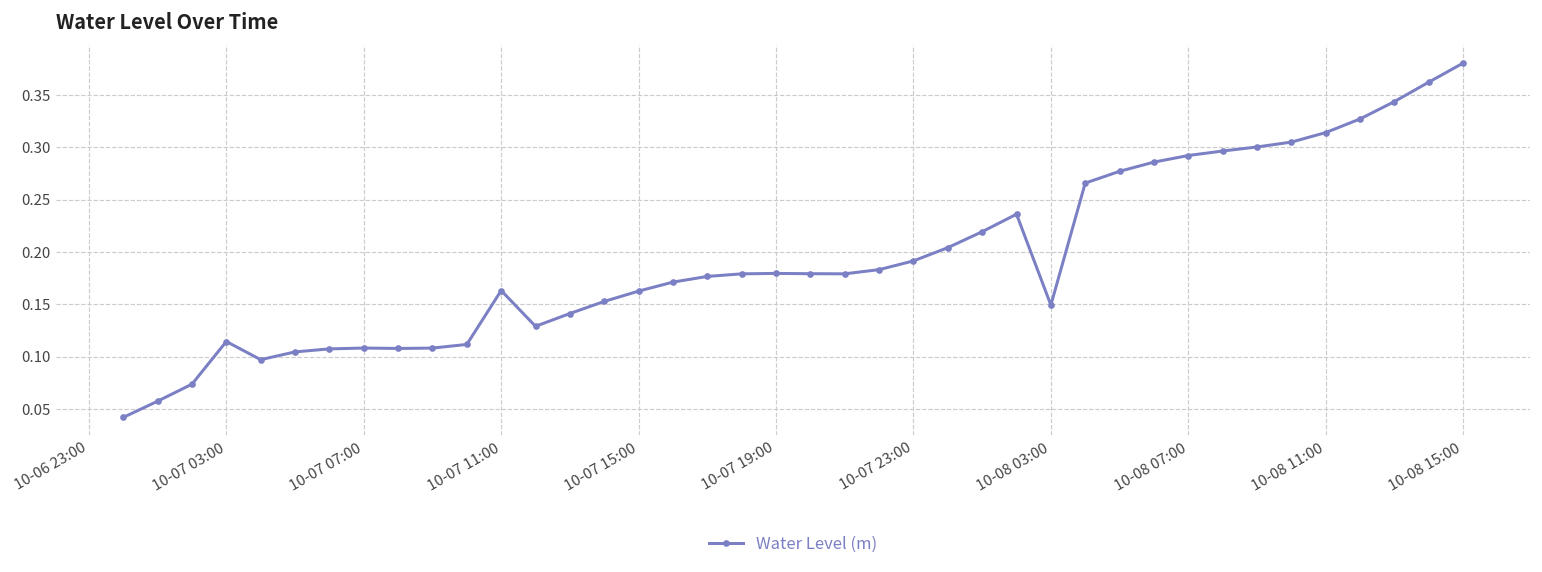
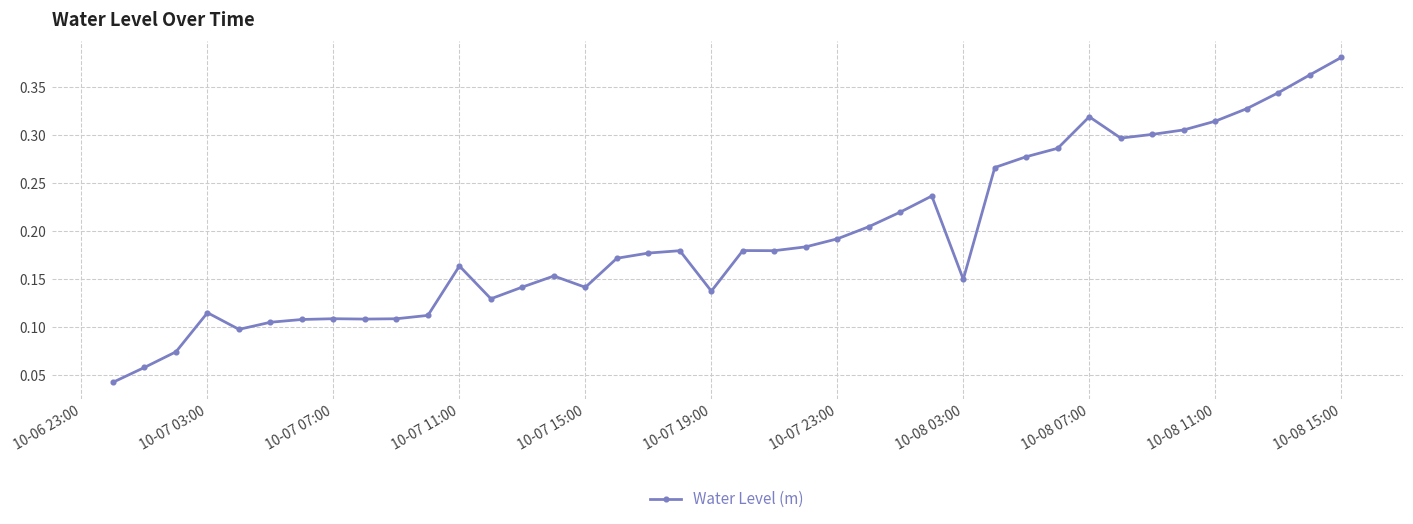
  {
    "10-07 03:00": 0.11,
    "10-07 07:00": 0.11,
    "10-07 11:00": 0.16,
-   "10-07 15:00": 0.16,
-   "10-07 19:00": 0.18,
+   "10-07 15:00": 0.14,
+   "10-07 19:00": 0.14,
    "10-07 23:00": 0.19,
    "10-08 03:00": 0.15,
-   "10-08 07:00": 0.29,
+   "10-08 07:00": 0.32,
    "10-08 11:00": 0.31,
    "10-08 15:00": 0.38
  }
